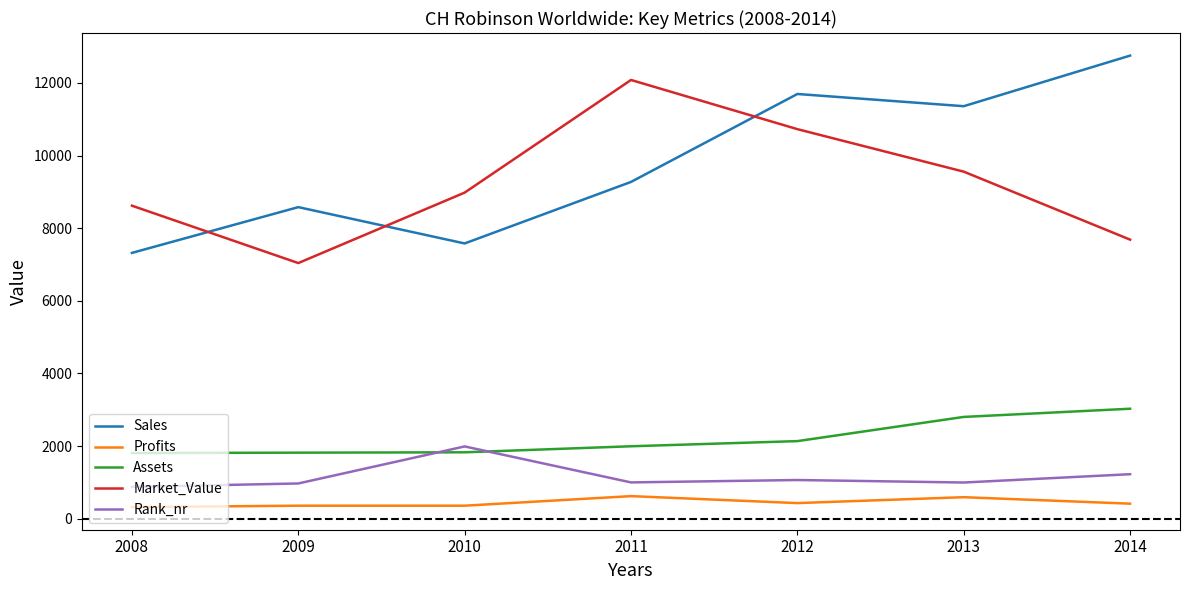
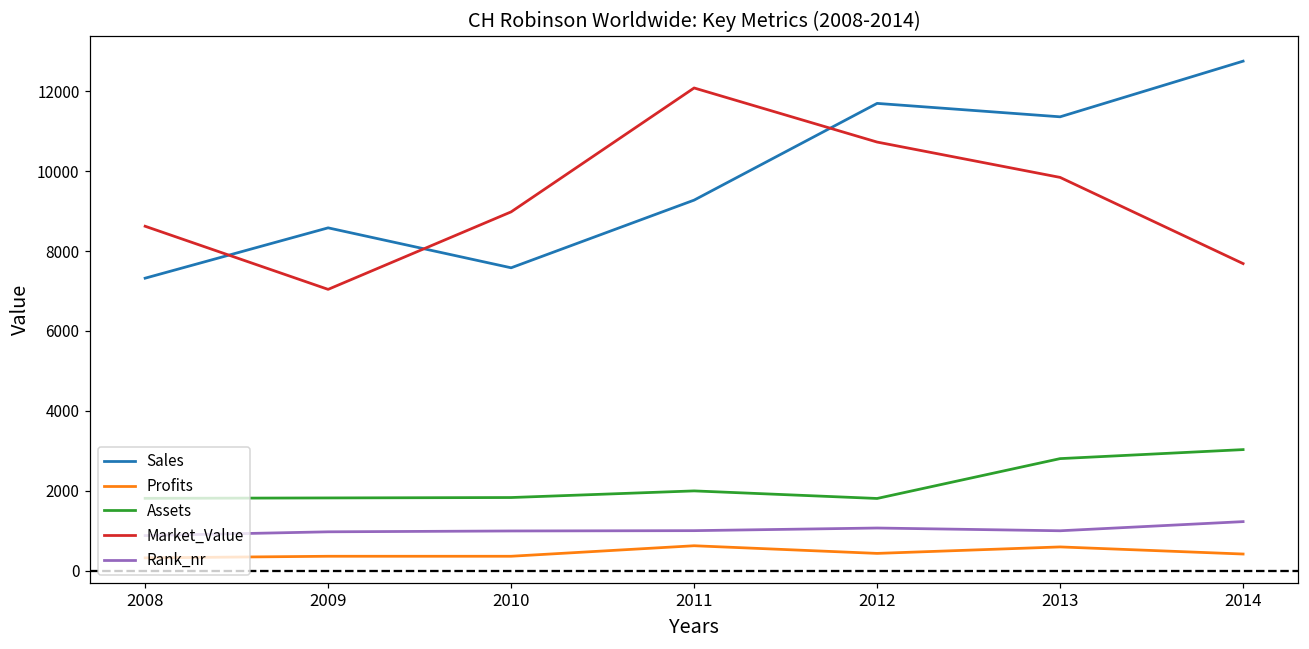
  {
    "Sales": {
      "2008": 7300,
      "2009": 8600,
      "2010": 7600,
      "2011": 9300,
      "2012": 11700,
      "2013": 11400,
      "2014": 12800
    },
    "Profits": {
      "2009": 400,
      "2010": 400,
      "2011": 600,
      "2012": 400,
      "2013": 600,
      "2014": 400
    },
    "Assets": {
      "2009": 1800,
      "2010": 1800,
      "2011": 2000,
-     "2012": 2100,
+     "2012": 1800,
      "2013": 2800,
      "2014": 3000
    },
    "Market_Value": {
      "2008": 8600,
      "2009": 7000,
      "2010": 9000,
      "2011": 12100,
      "2012": 10700,
-     "2013": 9600,
+     "2013": 9800,
      "2014": 7700
    },
    "Rank_nr": {
      "2009": 1000,
-     "2010": 2000,
+     "2010": 1000,
      "2011": 1000,
      "2012": 1100,
      "2013": 1000,
      "2014": 1200
    }
  }
